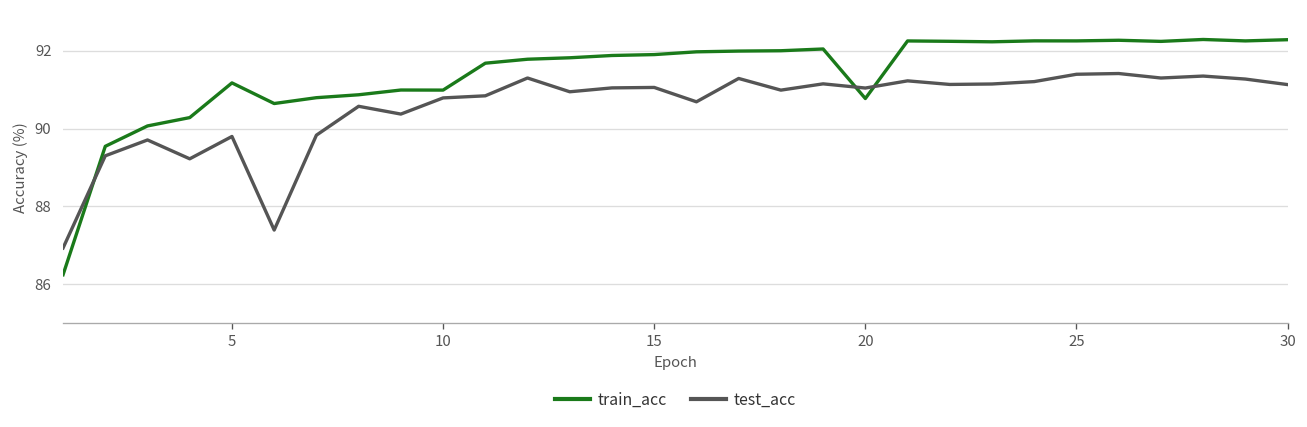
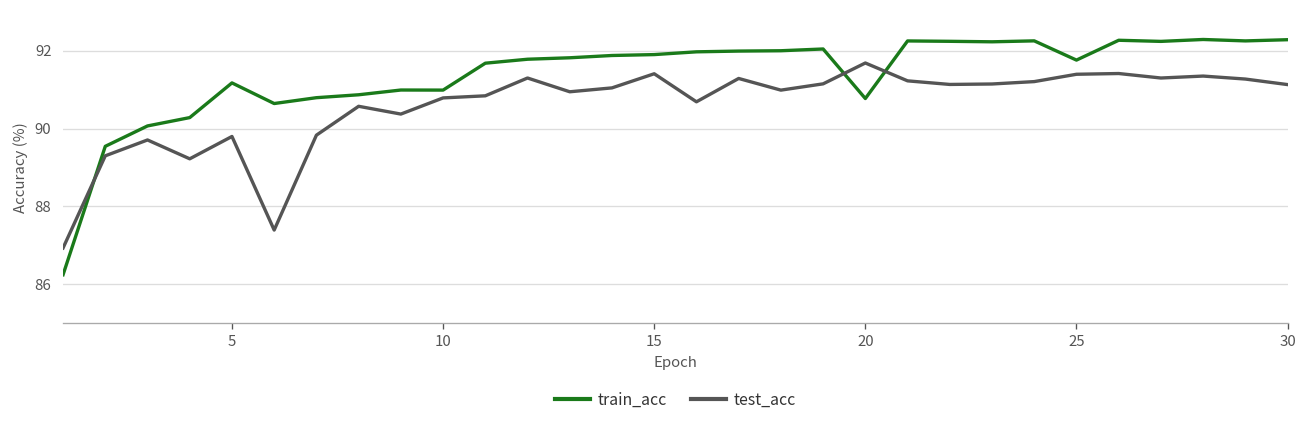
  {
    "train_acc": {
      "5": 91.2,
      "10": 91.0,
      "15": 91.9,
      "20": 90.8,
-     "25": 92.3,
+     "25": 91.8,
      "30": 92.3
    },
    "test_acc": {
      "5": 89.8,
      "10": 90.8,
-     "15": 91.1,
-     "20": 91.0,
+     "15": 91.4,
+     "20": 91.7,
      "25": 91.4,
      "30": 91.1
    }
  }
